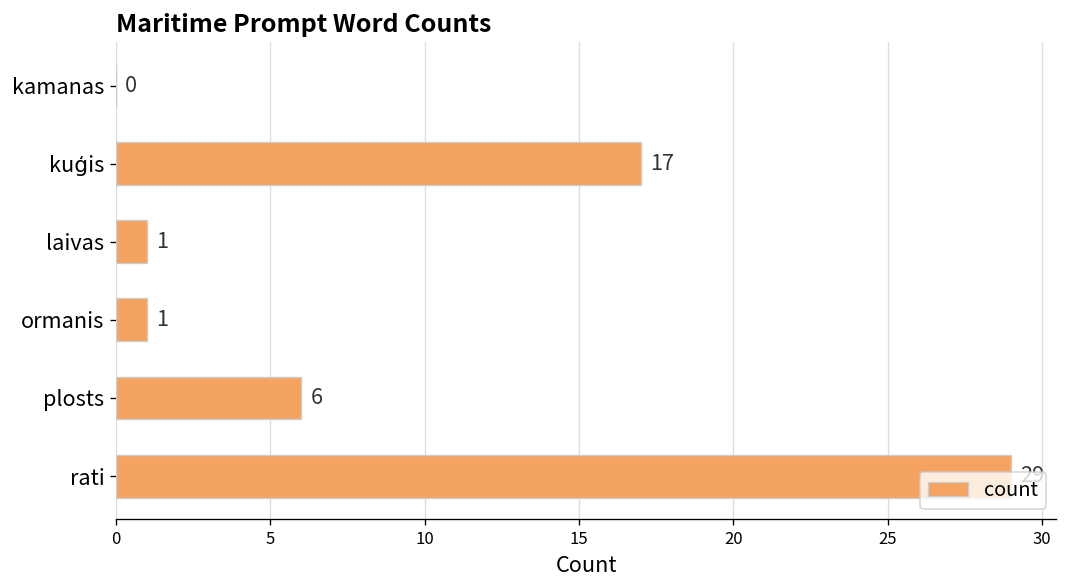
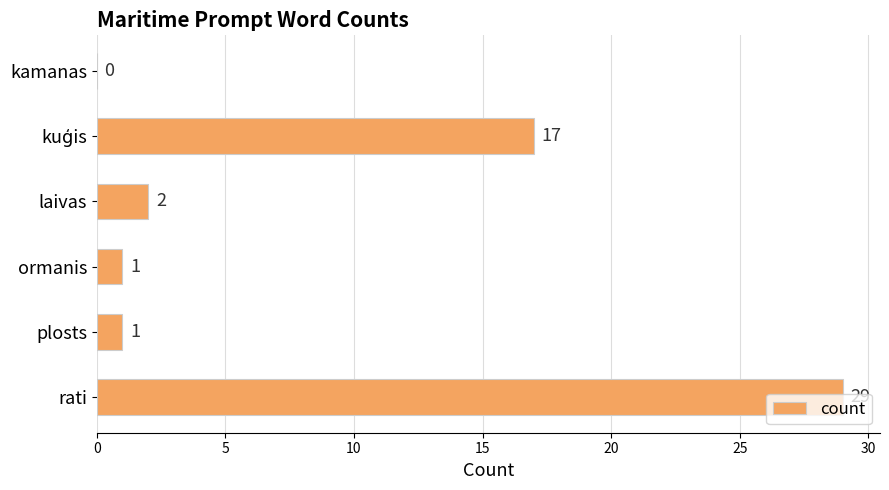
  {
    "kamanas": 0,
    "kuģis": 17,
-   "laivas": 1,
+   "laivas": 2,
    "ormanis": 1,
-   "plosts": 6
+   "plosts": 1
  }
